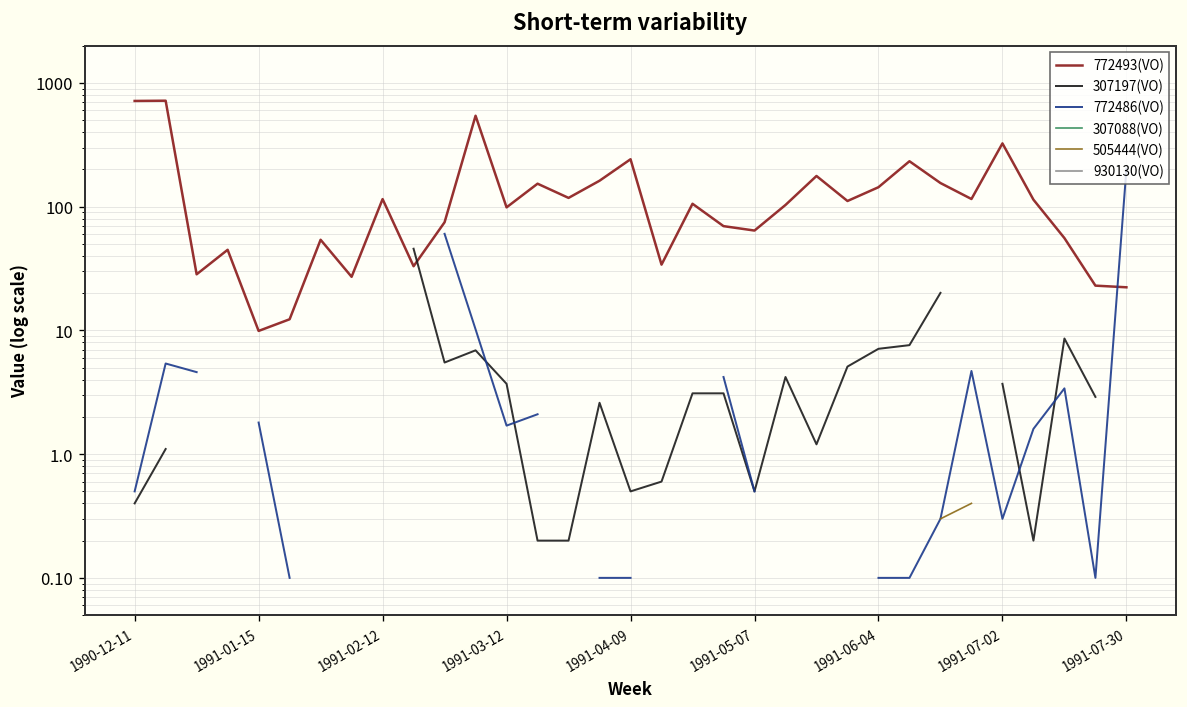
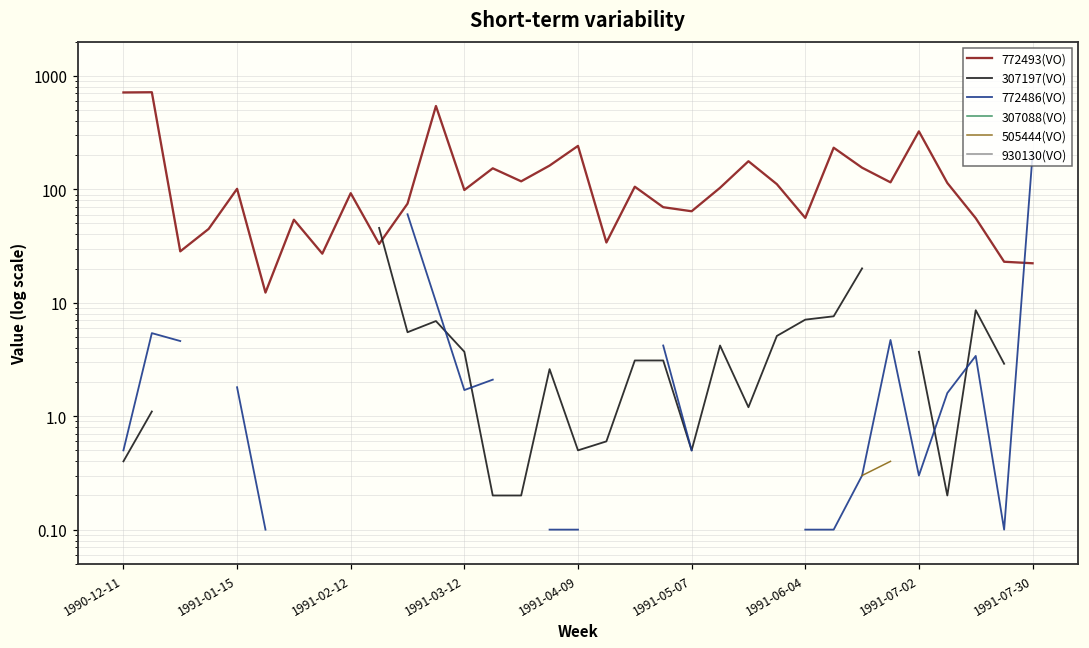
  {
    "772493(VO)": {
      "1990-12-11": 700,
-     "1991-01-15": 10,
-     "1991-02-12": 120,
+     "1991-01-15": 100,
+     "1991-02-12": 90,
      "1991-03-12": 100,
      "1991-04-09": 240,
      "1991-05-07": 60,
-     "1991-06-04": 140,
+     "1991-06-04": 60,
      "1991-07-02": 320,
      "1991-07-30": 22
    },
    "307197(VO)": {
      "1990-12-11": 0.40,
      "1991-03-12": 3.7,
      "1991-04-09": 0.5,
      "1991-06-04": 7,
      "1991-07-02": 3.7
    },
    "772486(VO)": {
      "1990-12-11": 0.5,
      "1991-01-15": 1.8,
      "1991-02-12": 0.10,
      "1991-03-12": 1.7,
      "1991-04-09": 0.10,
      "1991-06-04": 0.10,
      "1991-07-02": 0.30
    }
  }
